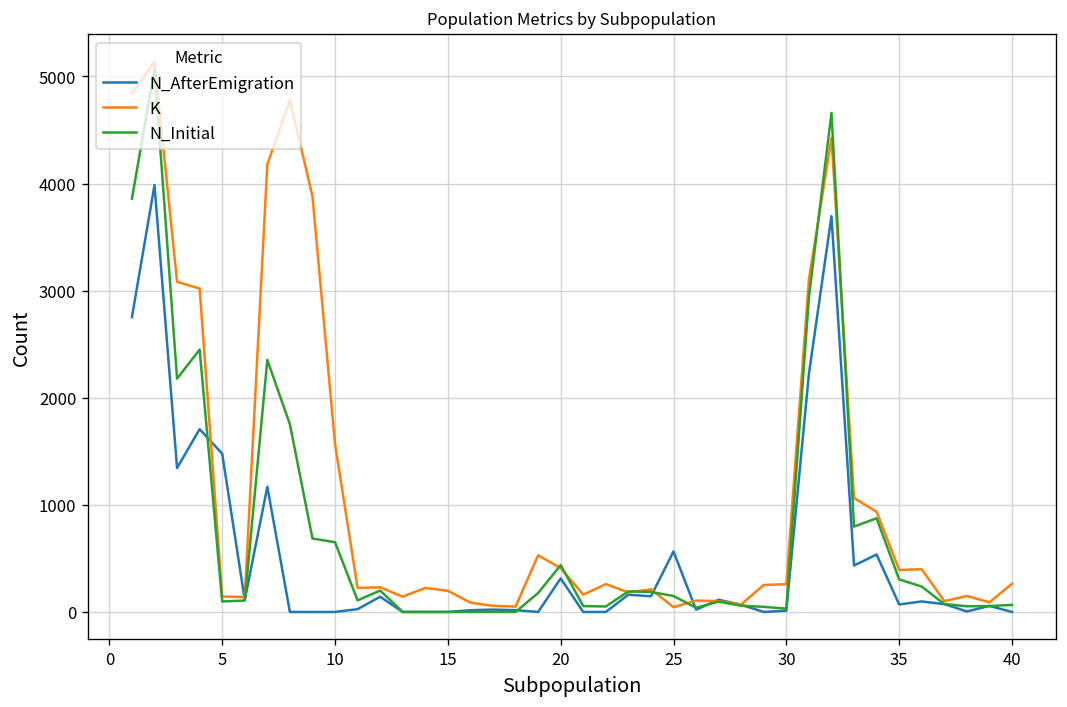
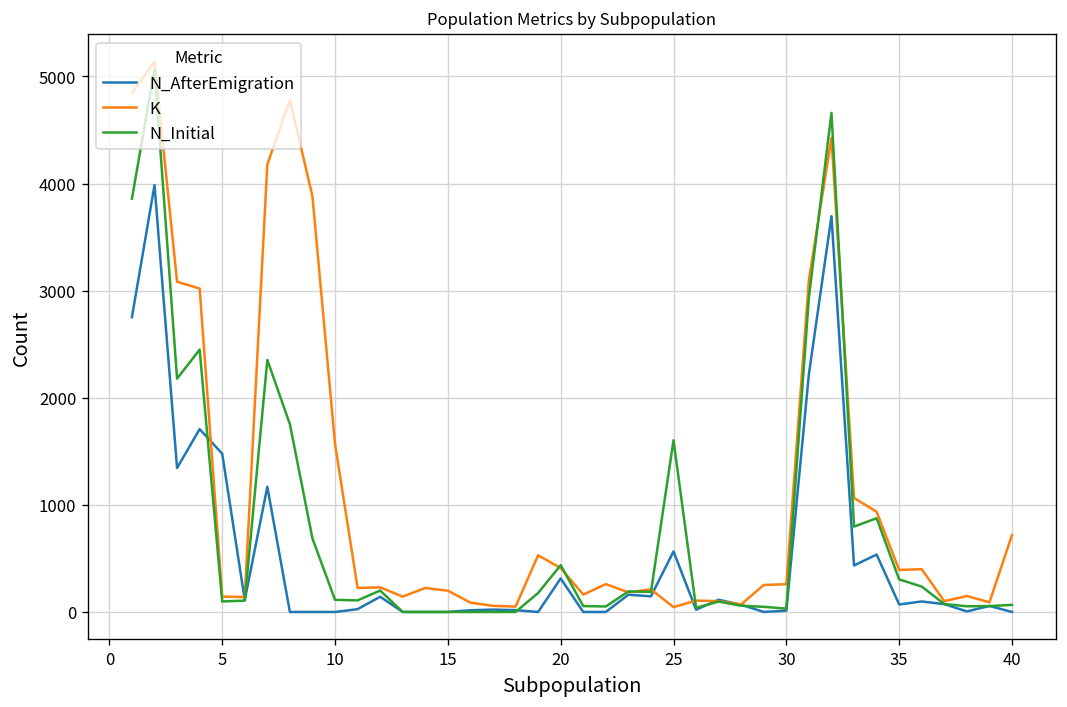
  {
    "N_AfterEmigration": {
      "5": 1500,
      "10": 0,
      "20": 300,
      "25": 600,
      "35": 100,
      "40": 0
    },
    "K": {
      "5": 100,
      "10": 1600,
      "15": 200,
      "25": 0,
      "30": 300,
      "35": 400,
-     "40": 300
+     "40": 700
    },
    "N_Initial": {
      "5": 100,
-     "10": 700,
-     "25": 100,
+     "10": 100,
+     "25": 1600,
      "35": 300,
      "40": 100
    }
  }
